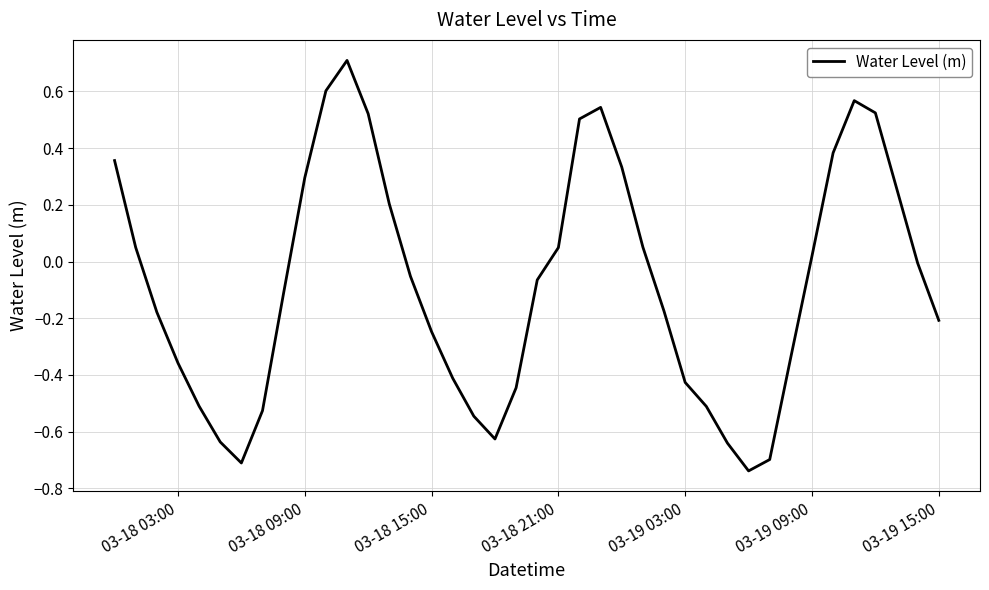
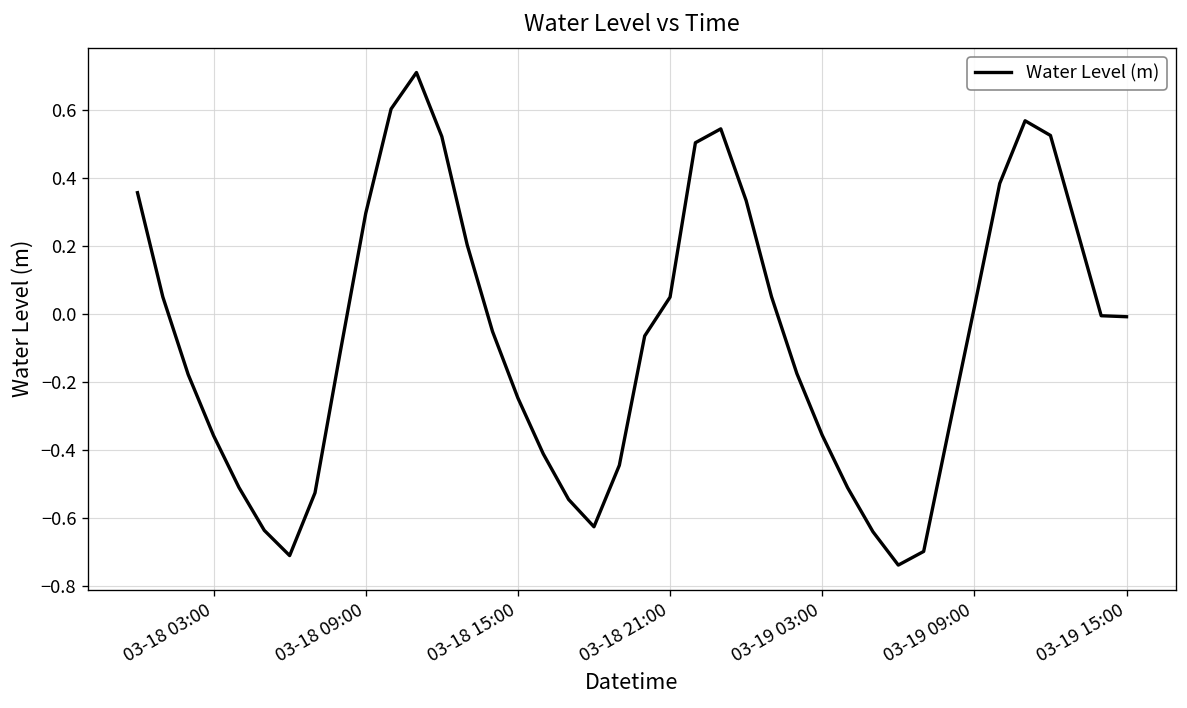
  {
    "03-18 03:00": -0.36,
    "03-18 09:00": 0.30,
    "03-18 15:00": -0.25,
    "03-18 21:00": 0.05,
-   "03-19 03:00": -0.43,
+   "03-19 03:00": -0.36,
    "03-19 09:00": 0.02,
-   "03-19 15:00": -0.21
+   "03-19 15:00": -0.01
  }
